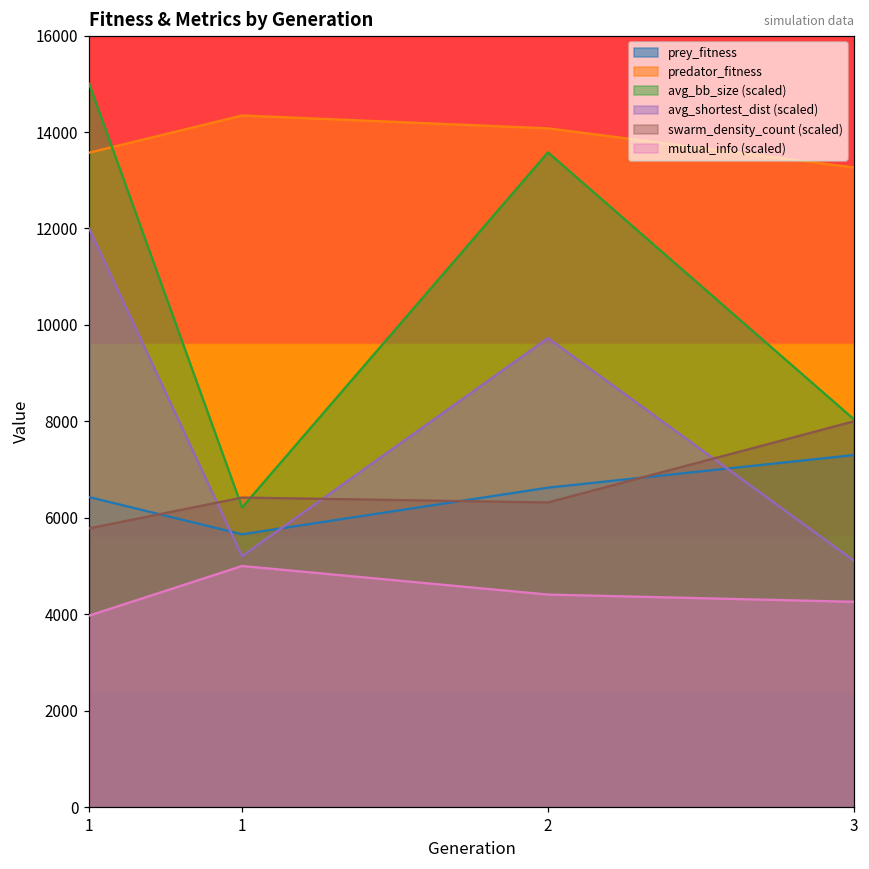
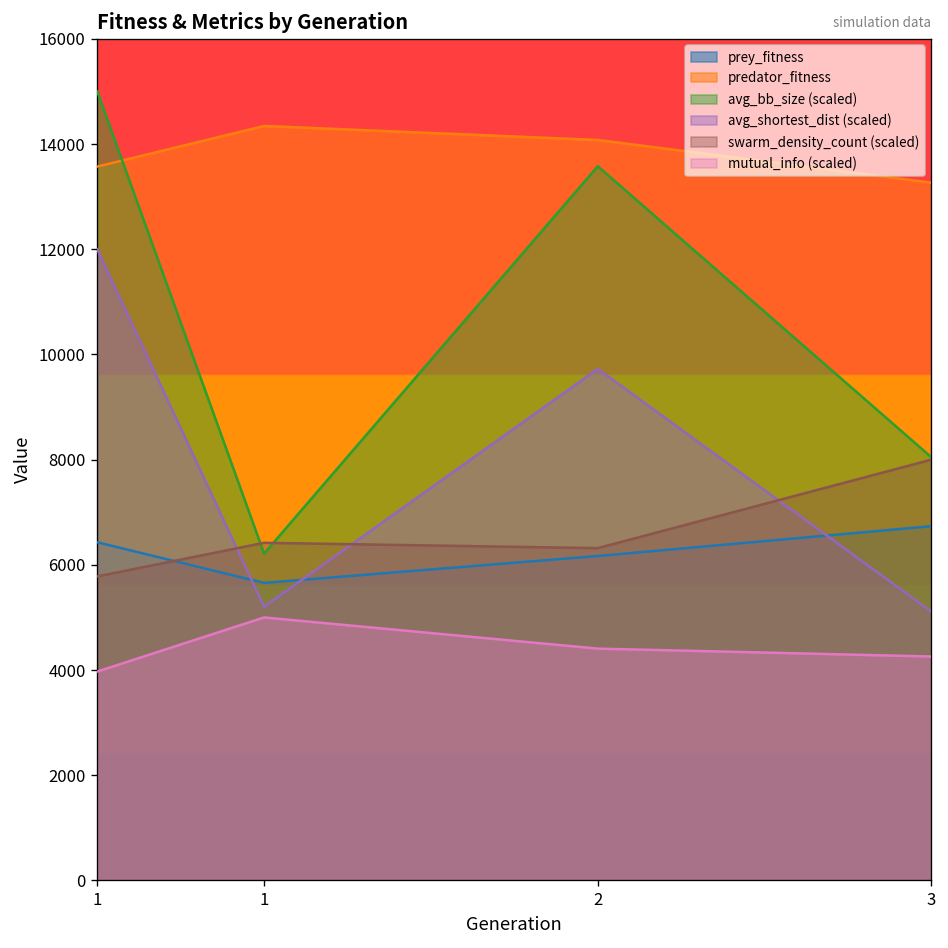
  {
    "prey_fitness": {
-     "2": 6600,
-     "3": 7300
+     "2": 6200,
+     "3": 6700
    },
    "predator_fitness": {
      "2": 14100,
      "3": 13300
    },
    "avg_bb_size (scaled)": {
      "2": 13600
    },
    "swarm_density_count (scaled)": {
      "2": 6300
    }
  }
